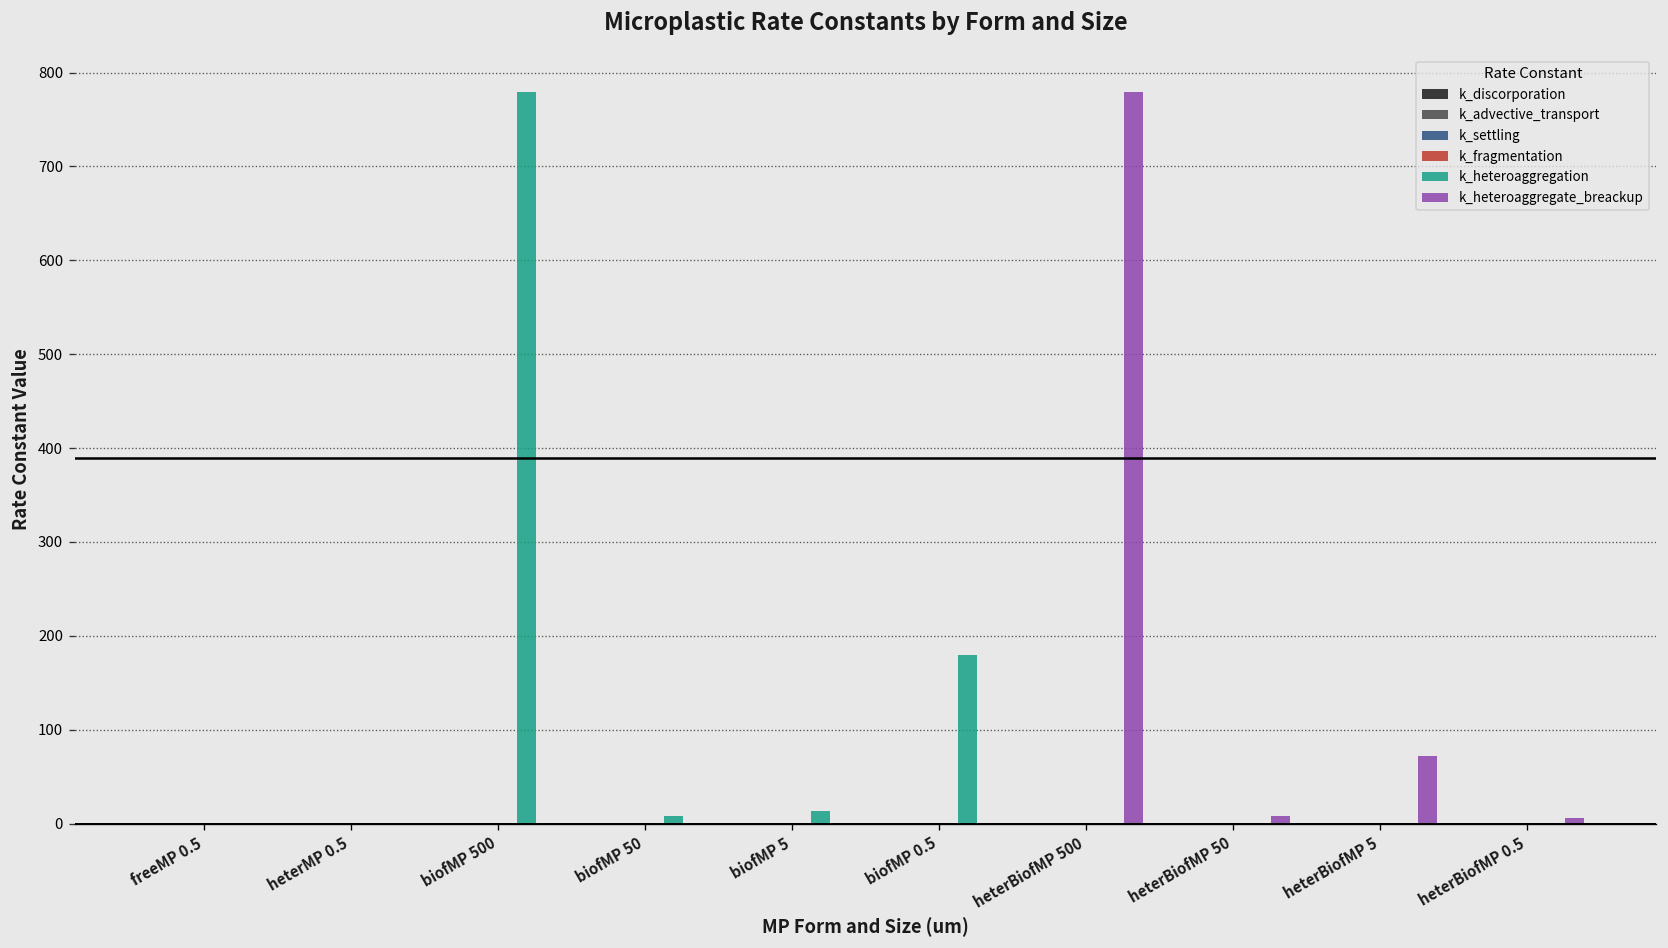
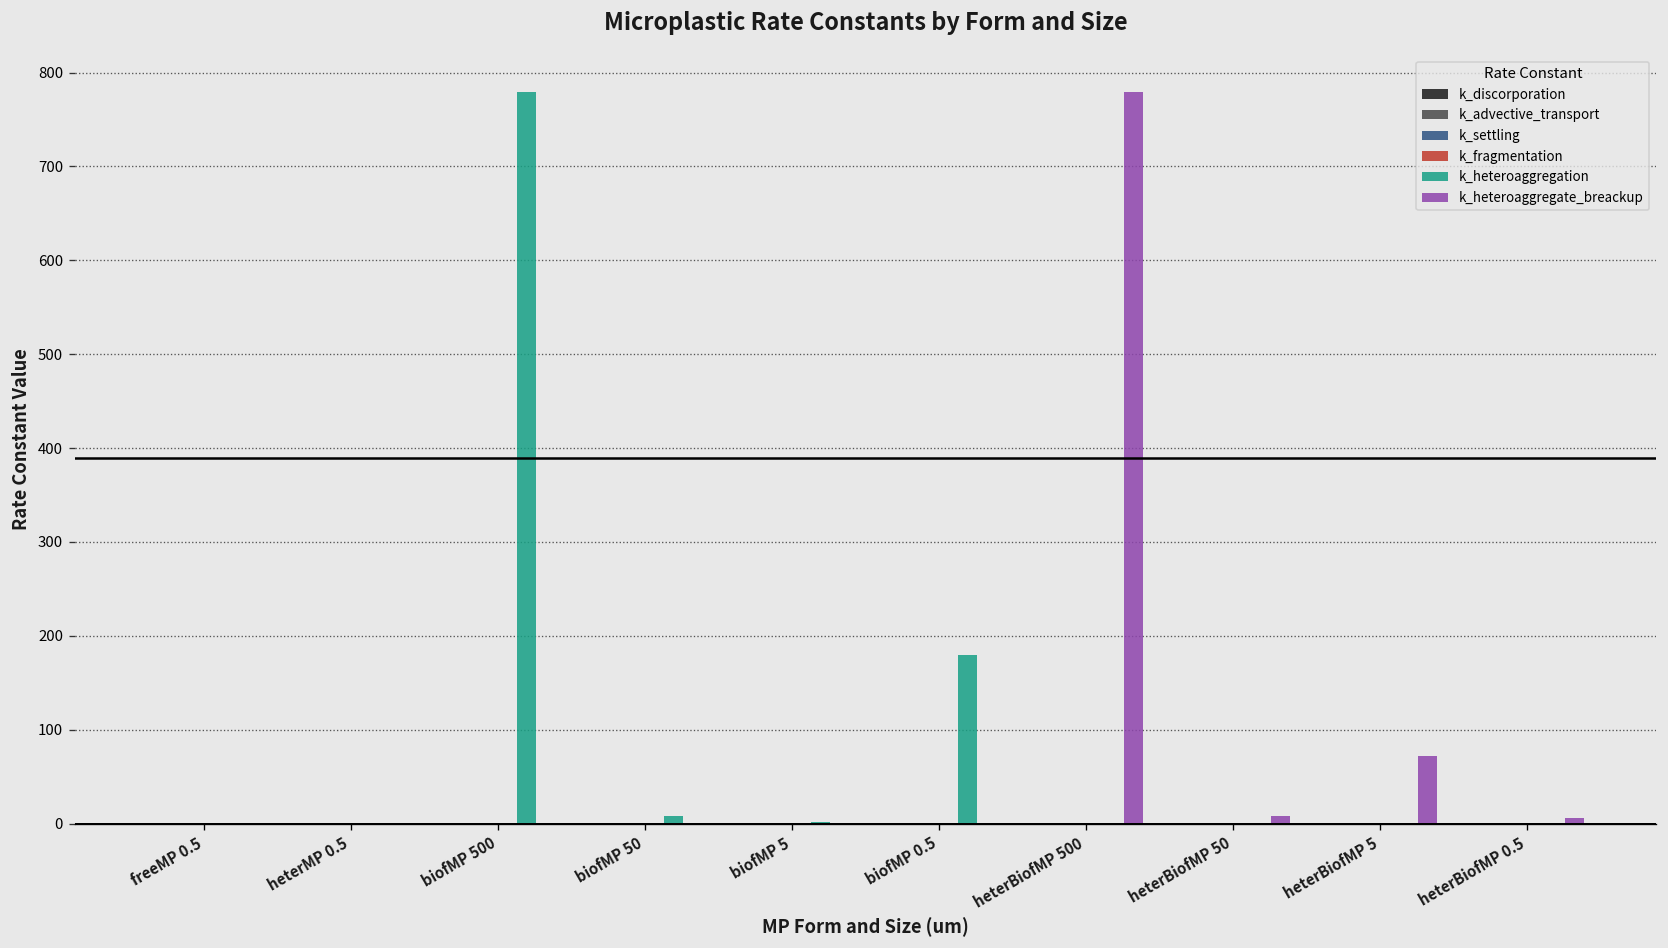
  {
    "k_settling": {
      "freeMP 0.5": 0
    },
    "k_fragmentation": {
      "heterMP 0.5": 0,
      "heterBiofMP 500": 0,
      "heterBiofMP 50": 0,
      "heterBiofMP 5": 0,
      "heterBiofMP 0.5": 0
    },
    "k_heteroaggregation": {
      "heterMP 0.5": 0,
      "biofMP 500": 780,
      "biofMP 50": 10,
-     "biofMP 5": 10,
+     "biofMP 5": 0,
      "biofMP 0.5": 180,
      "heterBiofMP 500": 0,
      "heterBiofMP 50": 0,
      "heterBiofMP 5": 0,
      "heterBiofMP 0.5": 0
    },
    "k_heteroaggregate_breackup": {
      "freeMP 0.5": 0,
      "biofMP 500": 0,
      "biofMP 50": 0,
      "biofMP 5": 0,
      "biofMP 0.5": 0,
      "heterBiofMP 500": 780,
      "heterBiofMP 50": 10,
      "heterBiofMP 5": 70,
      "heterBiofMP 0.5": 10
    }
  }
